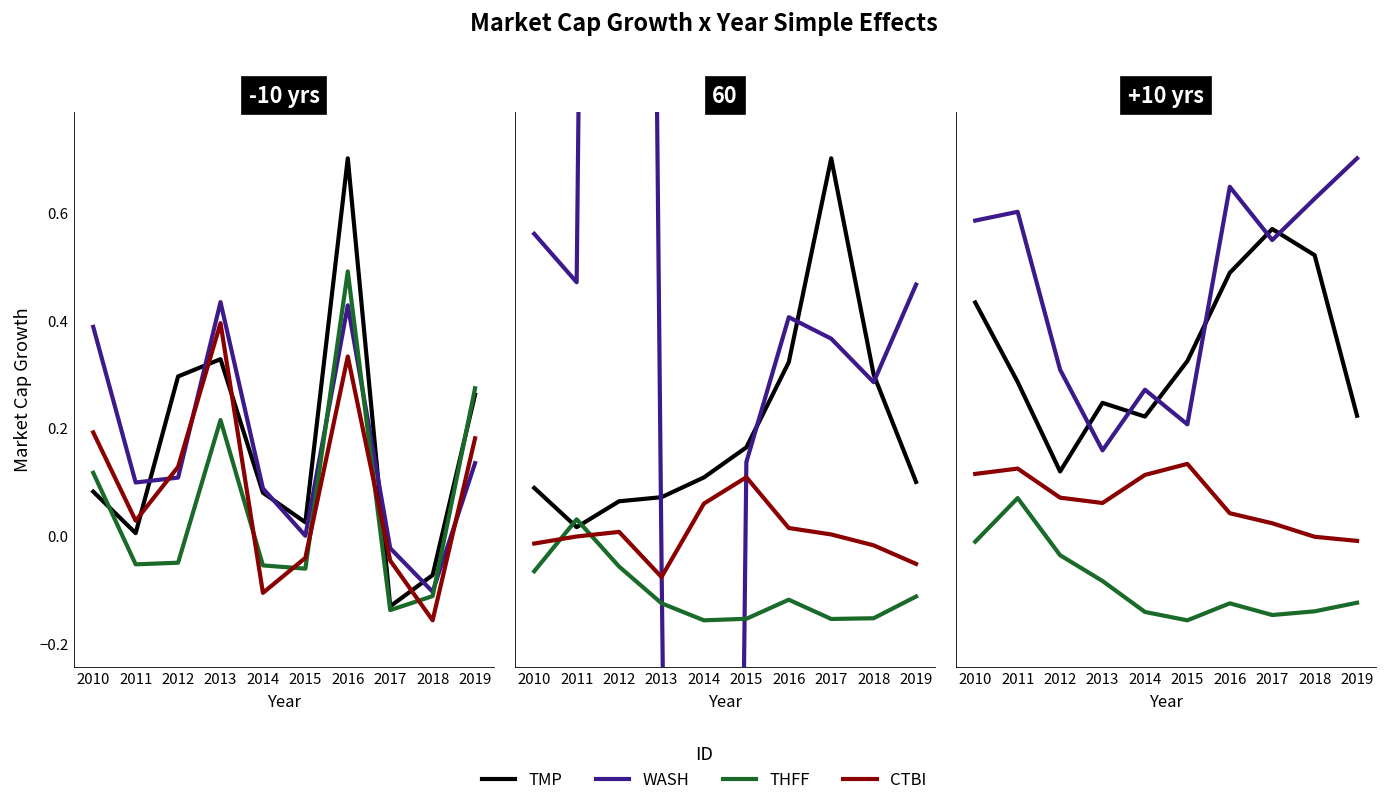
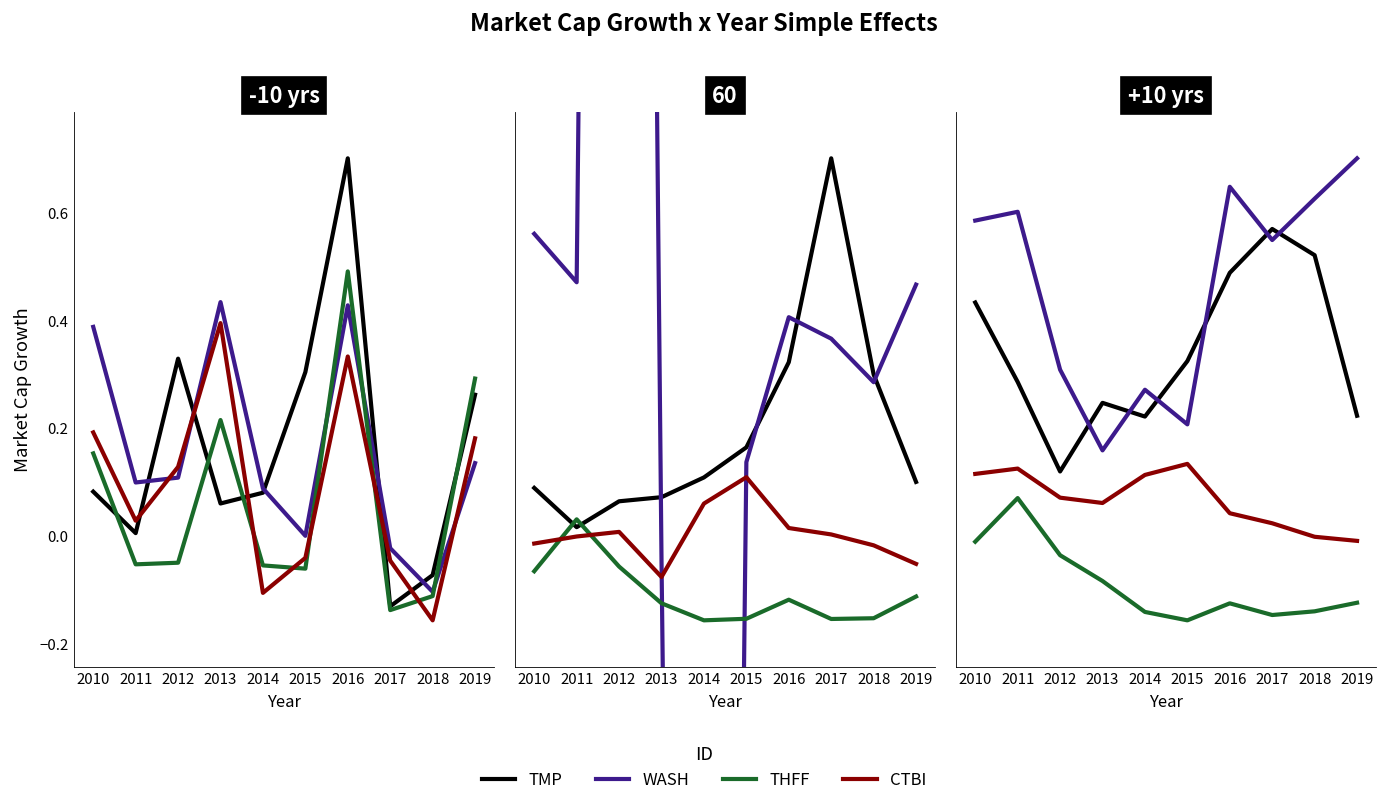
  {
    "-10 yrs": {
      "TMP": {
        "2010": 0.08,
        "2011": 0.01,
-       "2012": 0.30,
-       "2013": 0.33,
+       "2012": 0.33,
+       "2013": 0.06,
        "2014": 0.08,
-       "2015": 0.03,
+       "2015": 0.30,
        "2016": 0.70,
        "2017": -0.13,
        "2018": -0.07,
        "2019": 0.26
      },
      "WASH": {
        "2010": 0.39,
        "2011": 0.10,
        "2012": 0.11,
        "2013": 0.43,
        "2014": 0.09,
        "2015": 0.00,
        "2016": 0.43,
        "2017": -0.02,
        "2018": -0.10,
        "2019": 0.14
      },
      "THFF": {
-       "2010": 0.12,
+       "2010": 0.15,
        "2011": -0.05,
        "2012": -0.05,
        "2013": 0.22,
        "2014": -0.06,
        "2015": -0.06,
        "2016": 0.49,
        "2017": -0.14,
        "2018": -0.11,
-       "2019": 0.27
+       "2019": 0.29
      },
      "CTBI": {
        "2010": 0.19,
        "2011": 0.03,
        "2012": 0.13,
        "2013": 0.40,
        "2014": -0.11,
        "2015": -0.04,
        "2016": 0.33,
        "2017": -0.05,
        "2018": -0.16,
        "2019": 0.18
      }
    }
  }
